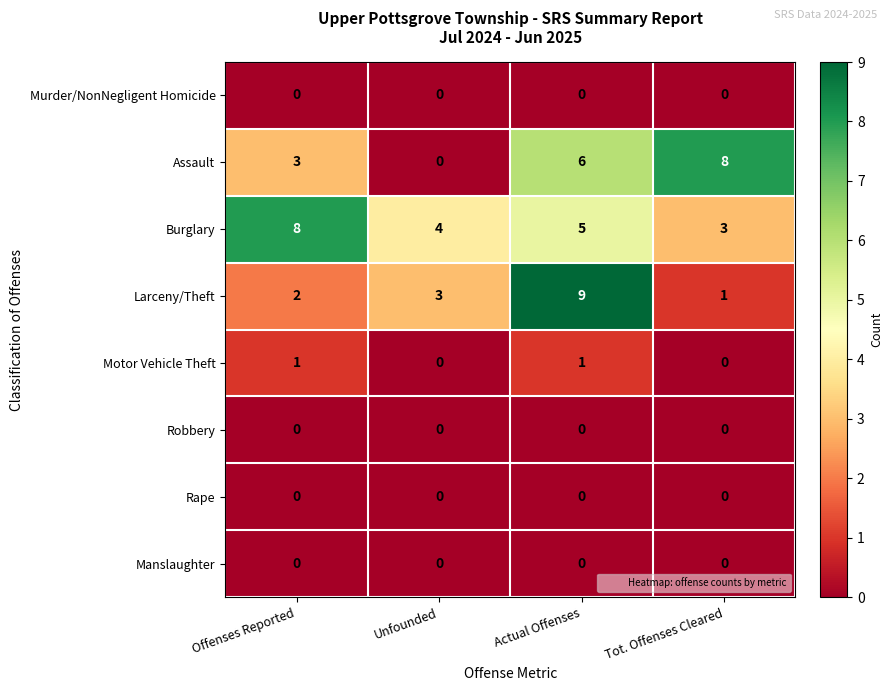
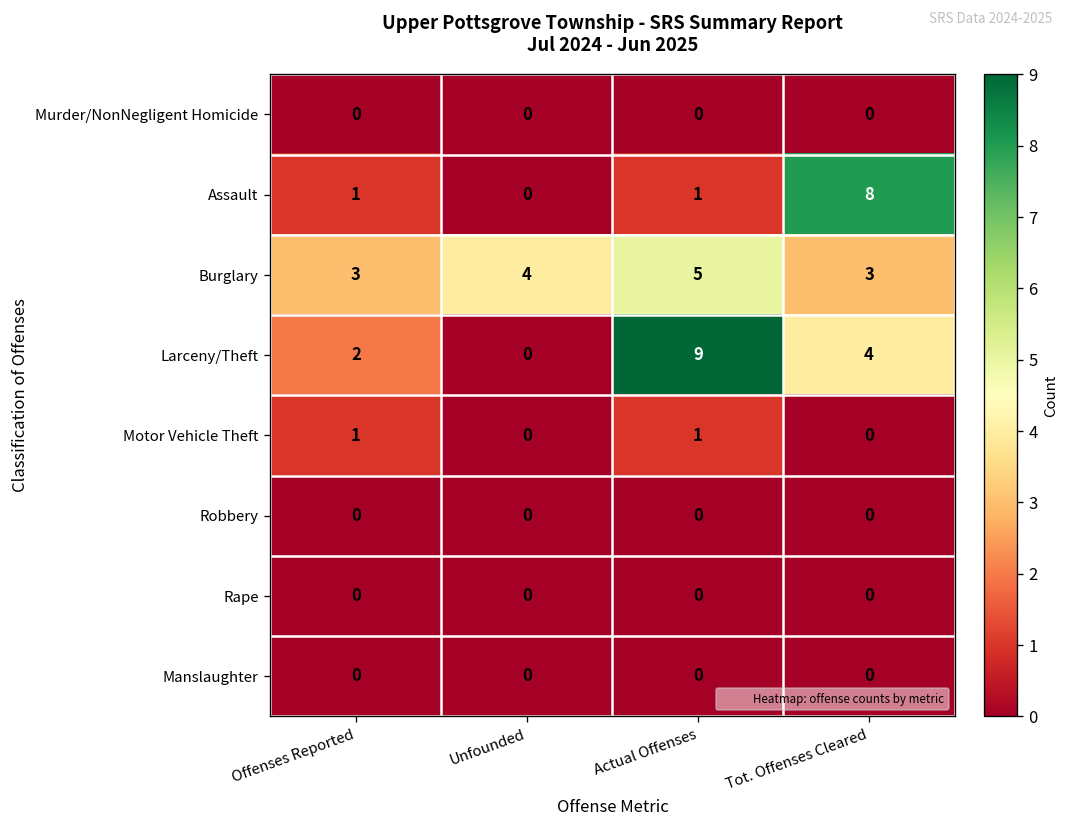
  {
    "Murder/NonNegligent Homicide": {
      "Offenses Reported": 0,
      "Unfounded": 0,
      "Actual Offenses": 0,
      "Tot. Offenses Cleared": 0
    },
    "Assault": {
-     "Offenses Reported": 3,
+     "Offenses Reported": 1,
      "Unfounded": 0,
-     "Actual Offenses": 6,
+     "Actual Offenses": 1,
      "Tot. Offenses Cleared": 8
    },
    "Burglary": {
-     "Offenses Reported": 8,
+     "Offenses Reported": 3,
      "Unfounded": 4,
      "Actual Offenses": 5,
      "Tot. Offenses Cleared": 3
    },
    "Larceny/Theft": {
      "Offenses Reported": 2,
-     "Unfounded": 3,
+     "Unfounded": 0,
      "Actual Offenses": 9,
-     "Tot. Offenses Cleared": 1
+     "Tot. Offenses Cleared": 4
    },
    "Motor Vehicle Theft": {
      "Offenses Reported": 1,
      "Unfounded": 0,
      "Actual Offenses": 1,
      "Tot. Offenses Cleared": 0
    },
    "Robbery": {
      "Offenses Reported": 0,
      "Unfounded": 0,
      "Actual Offenses": 0,
      "Tot. Offenses Cleared": 0
    },
    "Rape": {
      "Offenses Reported": 0,
      "Unfounded": 0,
      "Actual Offenses": 0,
      "Tot. Offenses Cleared": 0
    },
    "Manslaughter": {
      "Offenses Reported": 0,
      "Unfounded": 0,
      "Actual Offenses": 0,
      "Tot. Offenses Cleared": 0
    }
  }
